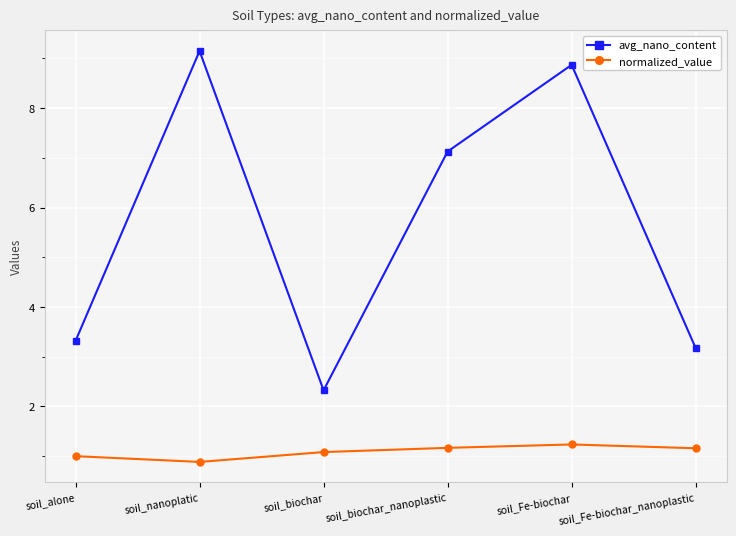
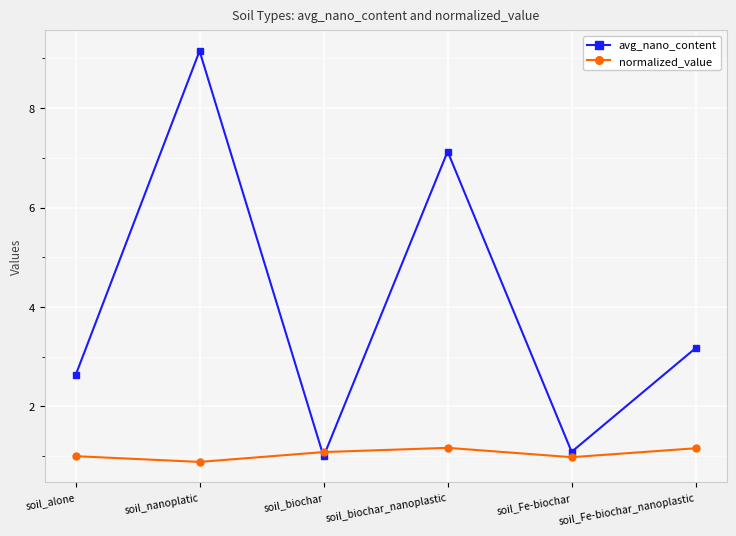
  {
    "avg_nano_content": {
-     "soil_alone": 3.3,
+     "soil_alone": 2.6,
      "soil_nanoplatic": 9.2,
-     "soil_biochar": 2.3,
+     "soil_biochar": 1.0,
      "soil_biochar_nanoplastic": 7.1,
-     "soil_Fe-biochar": 8.9,
+     "soil_Fe-biochar": 1.1,
      "soil_Fe-biochar_nanoplastic": 3.2
    },
    "normalized_value": {
      "soil_alone": 1.0,
      "soil_nanoplatic": 0.9,
      "soil_biochar": 1.1,
      "soil_biochar_nanoplastic": 1.2,
-     "soil_Fe-biochar": 1.2,
+     "soil_Fe-biochar": 1.0,
      "soil_Fe-biochar_nanoplastic": 1.2
    }
  }
